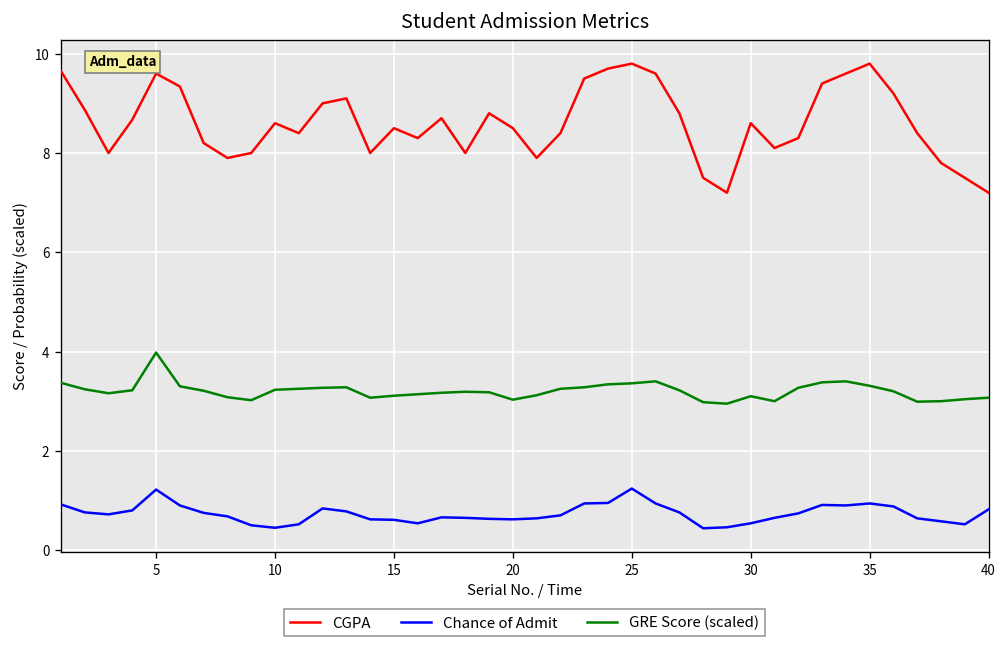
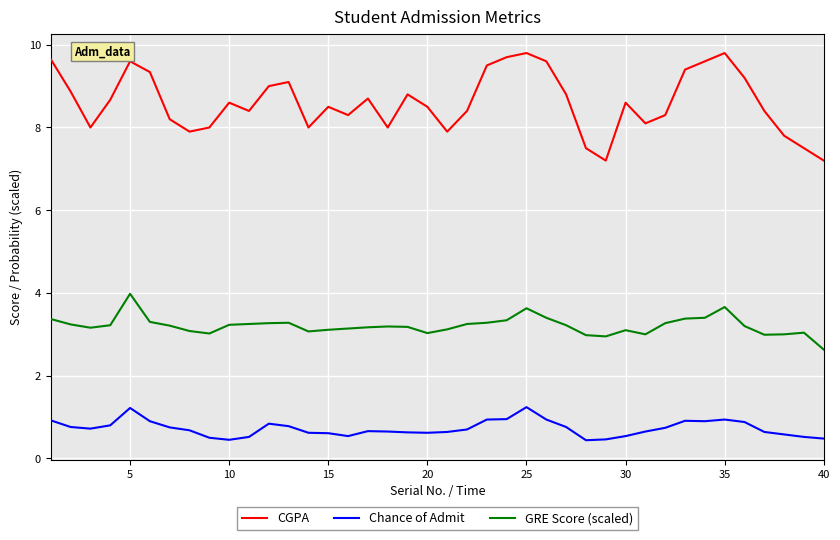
  {
    "CGPA": {
      "10": 8.6,
      "15": 8.5,
      "20": 8.5,
      "25": 9.8,
      "30": 8.6,
      "35": 9.8,
      "40": 7.2
    },
    "Chance of Admit": {
      "5": 1.2,
      "10": 0.5,
      "15": 0.6,
      "20": 0.6,
      "25": 1.2,
      "30": 0.5,
      "35": 0.9,
-     "40": 0.8
+     "40": 0.5
    },
    "GRE Score (scaled)": {
      "5": 4.0,
      "10": 3.2,
      "15": 3.1,
      "20": 3.0,
-     "25": 3.4,
+     "25": 3.6,
      "30": 3.1,
-     "35": 3.3,
-     "40": 3.1
+     "35": 3.7,
+     "40": 2.6
    }
  }
